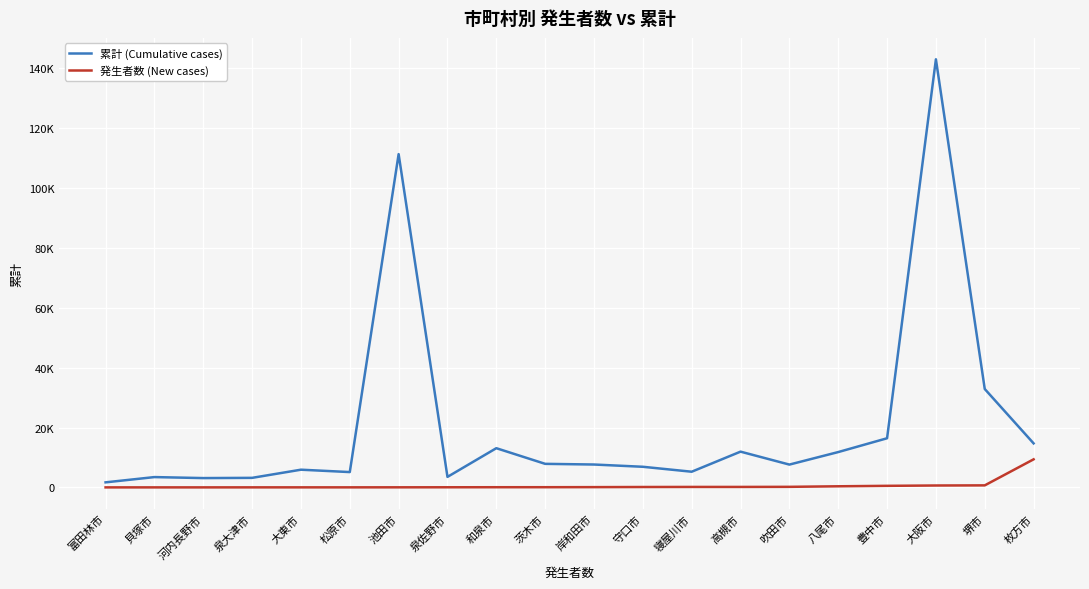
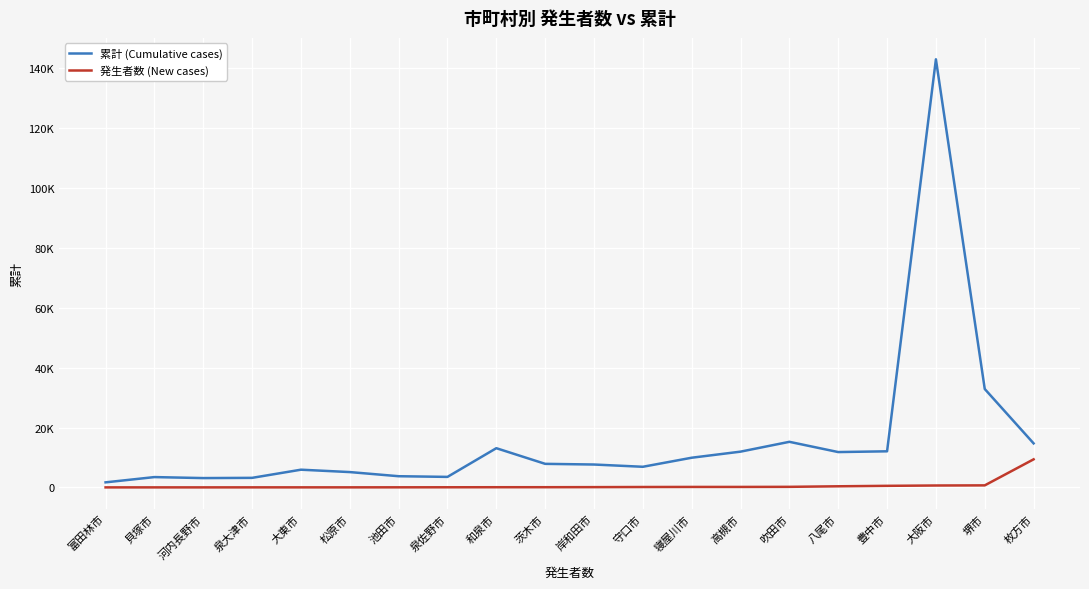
  {
    "累計 (Cumulative cases)": {
      "富田林市": 2000,
      "貝塚市": 3000,
      "河内長野市": 3000,
      "泉大津市": 3000,
      "大東市": 6000,
      "松原市": 5000,
-     "池田市": 111000,
+     "池田市": 4000,
      "泉佐野市": 4000,
      "和泉市": 13000,
      "茨木市": 8000,
      "岸和田市": 8000,
      "守口市": 7000,
-     "寝屋川市": 5000,
+     "寝屋川市": 10000,
      "高槻市": 12000,
-     "吹田市": 8000,
+     "吹田市": 15000,
      "八尾市": 12000,
-     "豊中市": 16000,
+     "豊中市": 12000,
      "大阪市": 143000,
      "堺市": 33000,
      "枚方市": 15000
    },
    "発生者数 (New cases)": {
      "富田林市": 0,
      "貝塚市": 0,
      "河内長野市": 0,
      "泉大津市": 0,
      "大東市": 0,
      "松原市": 0,
      "池田市": 0,
      "泉佐野市": 0,
      "和泉市": 0,
      "茨木市": 0,
      "岸和田市": 0,
      "守口市": 0,
      "寝屋川市": 0,
      "高槻市": 0,
      "吹田市": 0,
      "八尾市": 0,
      "豊中市": 1000,
      "大阪市": 1000,
      "堺市": 1000,
      "枚方市": 9000
    }
  }
